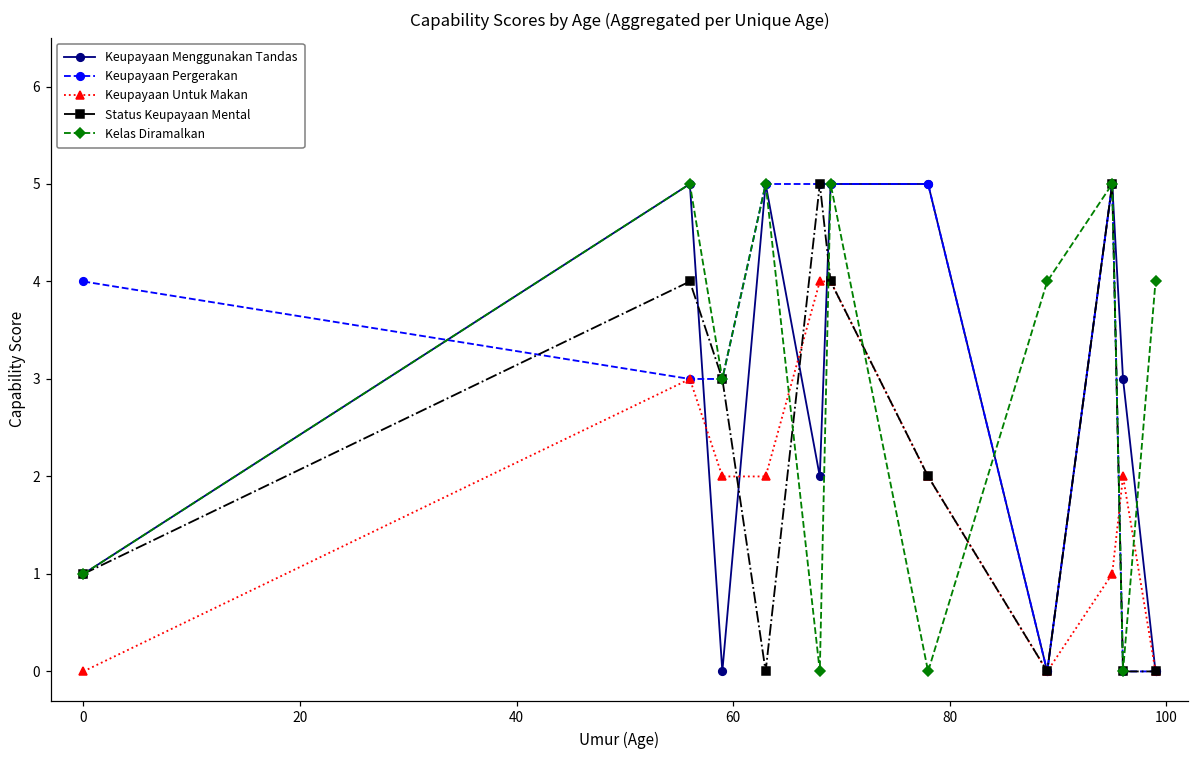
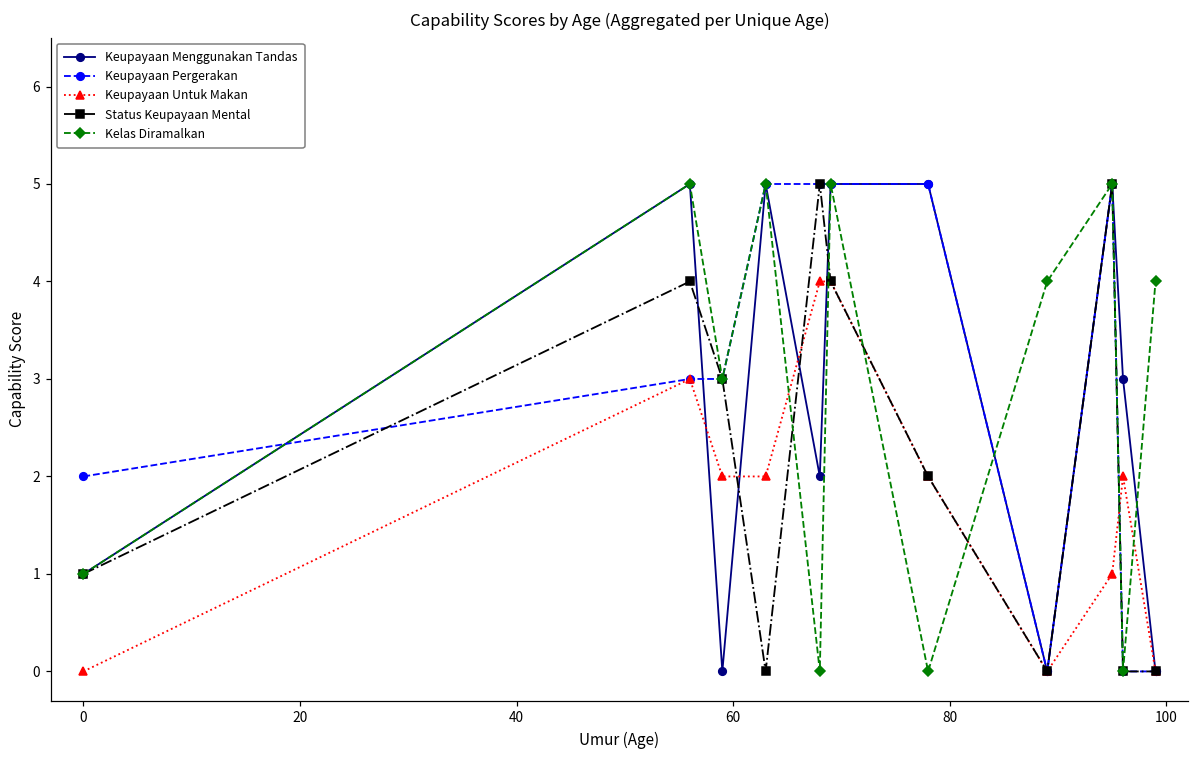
  {
    "Keupayaan Pergerakan": {
-     "0": 4
+     "0": 2
    },
    "Keupayaan Untuk Makan": {
      "0": 0
    }
  }
